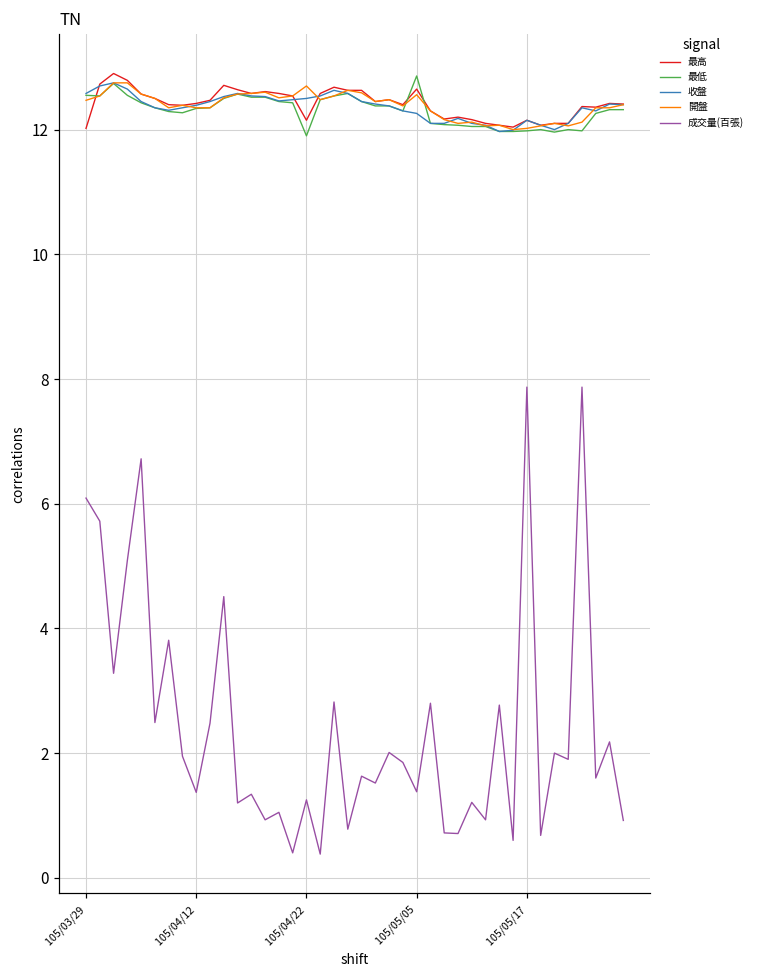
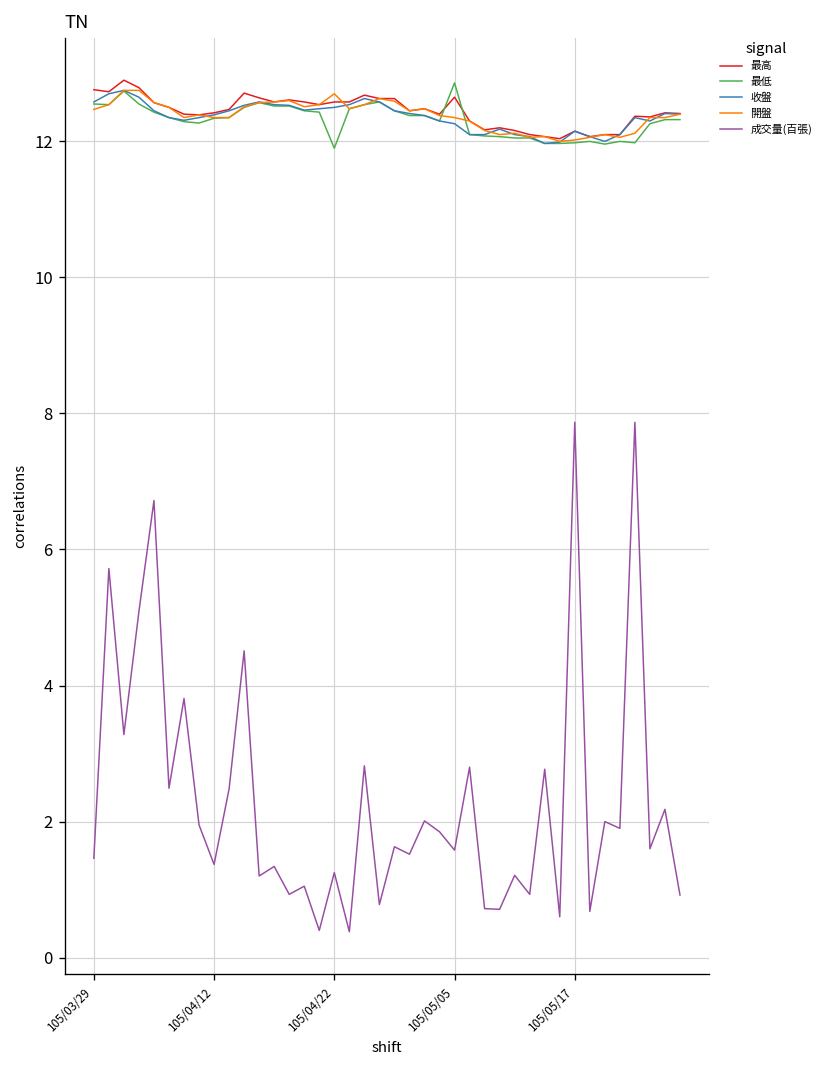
  {
    "最高": {
-     "105/03/29": 12.0,
-     "105/04/22": 12.2,
+     "105/03/29": 12.8,
+     "105/04/22": 12.6,
      "105/05/05": 12.7
    },
    "最低": {
      "105/04/22": 11.9,
      "105/05/05": 12.9
    },
    "收盤": {
      "105/04/22": 12.5,
      "105/05/05": 12.3
    },
    "開盤": {
      "105/03/29": 12.5,
      "105/04/22": 12.7,
-     "105/05/05": 12.6
+     "105/05/05": 12.4
    },
    "成交量(百張)": {
-     "105/03/29": 6.1,
+     "105/03/29": 1.5,
      "105/04/12": 1.4,
      "105/04/22": 1.3,
-     "105/05/05": 1.4,
+     "105/05/05": 1.6,
      "105/05/17": 7.9
    }
  }
